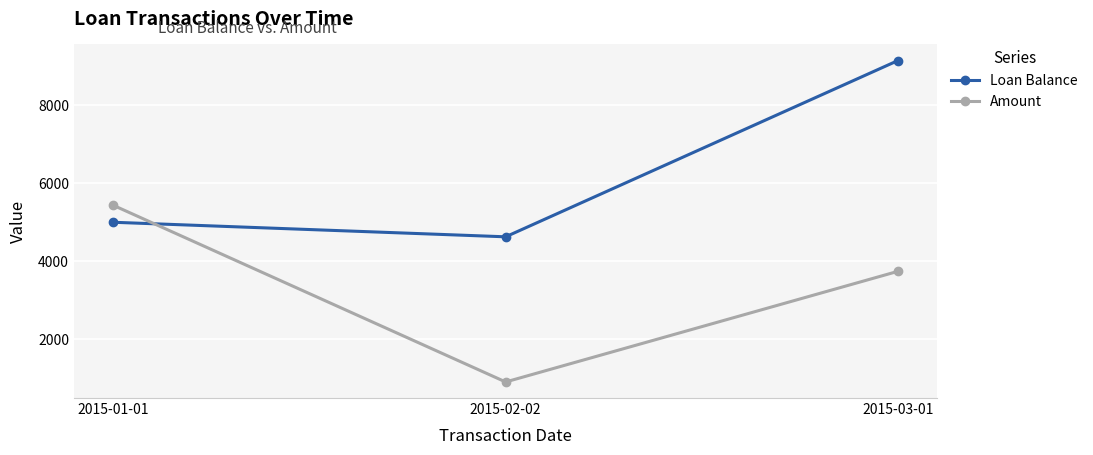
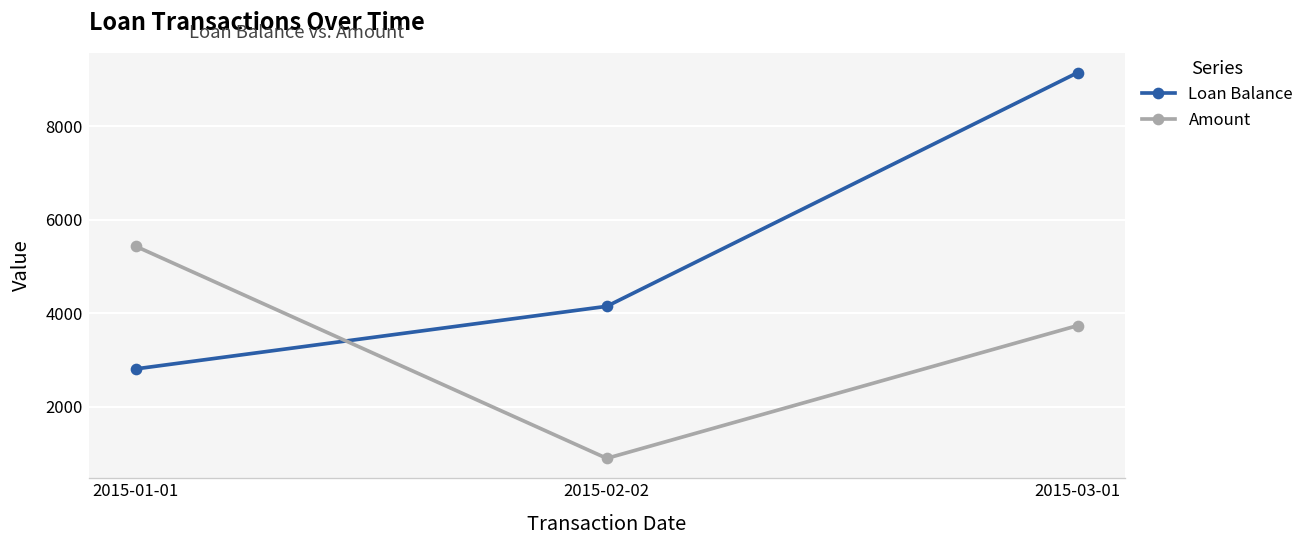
  {
    "Loan Balance": {
-     "2015-01-01": 5000,
-     "2015-02-02": 4600,
+     "2015-01-01": 2800,
+     "2015-02-02": 4200,
      "2015-03-01": 9200
    },
    "Amount": {
      "2015-01-01": 5400,
      "2015-02-02": 900,
      "2015-03-01": 3700
    }
  }
